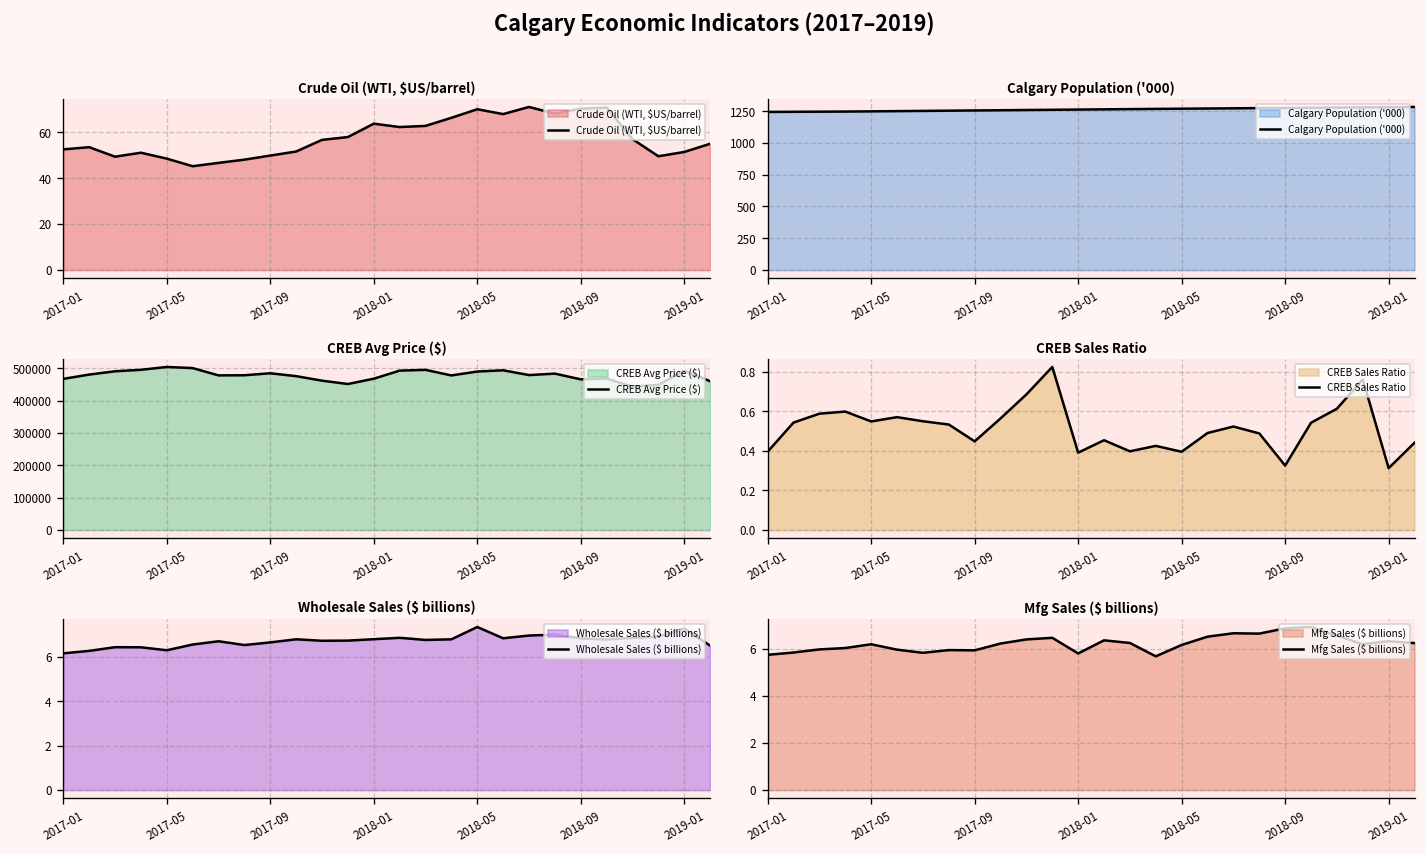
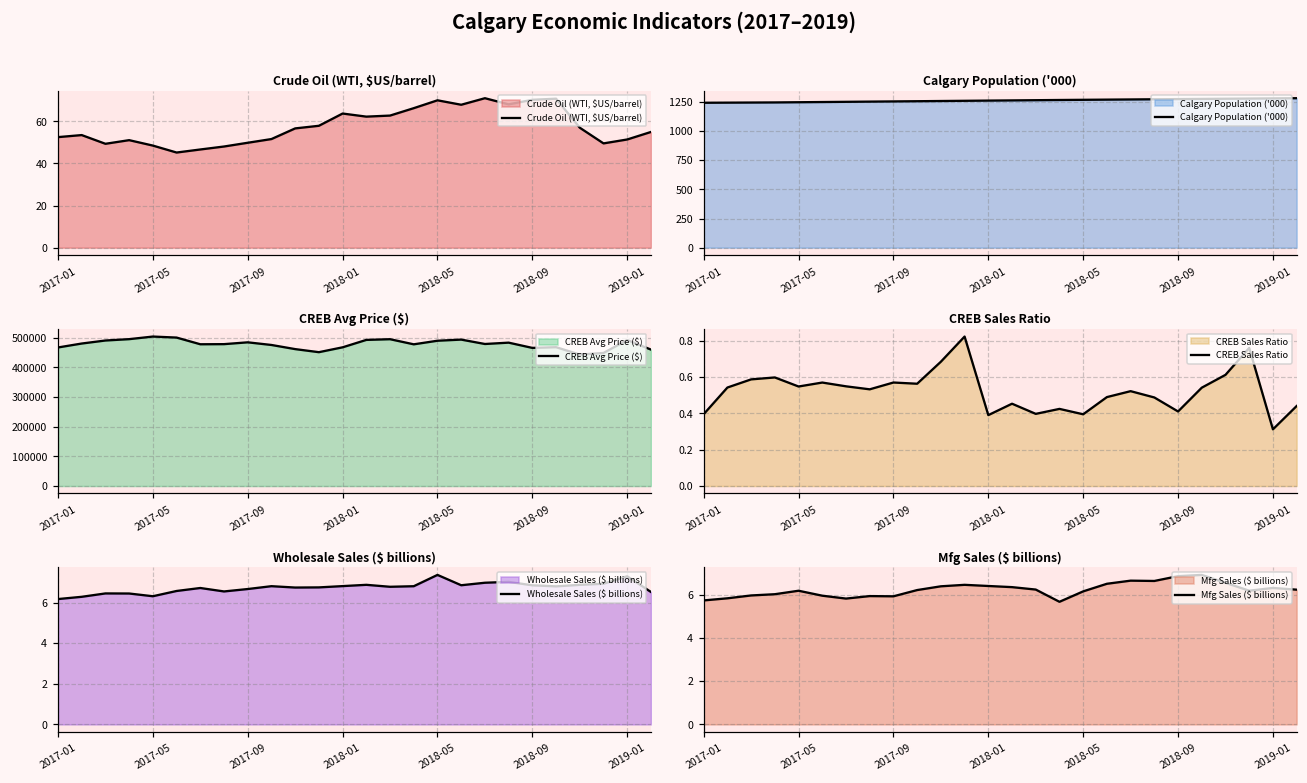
  {
    "Crude Oil (WTI, $US/barrel)": {
      "2017-01": 53,
      "2017-05": 48,
      "2017-09": 50,
      "2018-01": 64,
      "2018-05": 70,
      "2019-01": 51
    },
    "Calgary Population ('000)": {
      "2017-01": 1240,
      "2017-05": 1250,
      "2017-09": 1260,
      "2018-01": 1260,
      "2018-05": 1270
    },
    "CREB Avg Price ($)": {
      "2017-01": 470000,
      "2017-05": 500000,
      "2017-09": 480000,
      "2018-01": 470000,
      "2018-05": 490000,
      "2018-09": 470000
    },
    "CREB Sales Ratio": {
      "2017-01": 0.40,
      "2017-05": 0.55,
-     "2017-09": 0.45,
+     "2017-09": 0.57,
      "2018-01": 0.39,
      "2018-05": 0.40,
-     "2018-09": 0.33,
+     "2018-09": 0.41,
      "2019-01": 0.31
    },
    "Wholesale Sales ($ billions)": {
      "2017-01": 6.2,
      "2017-05": 6.3,
      "2017-09": 6.7,
      "2018-01": 6.8,
      "2018-05": 7.4
    },
    "Mfg Sales ($ billions)": {
      "2017-01": 5.7,
      "2017-05": 6.2,
      "2017-09": 5.9,
-     "2018-01": 5.8,
+     "2018-01": 6.4,
      "2018-05": 6.2
    }
  }
